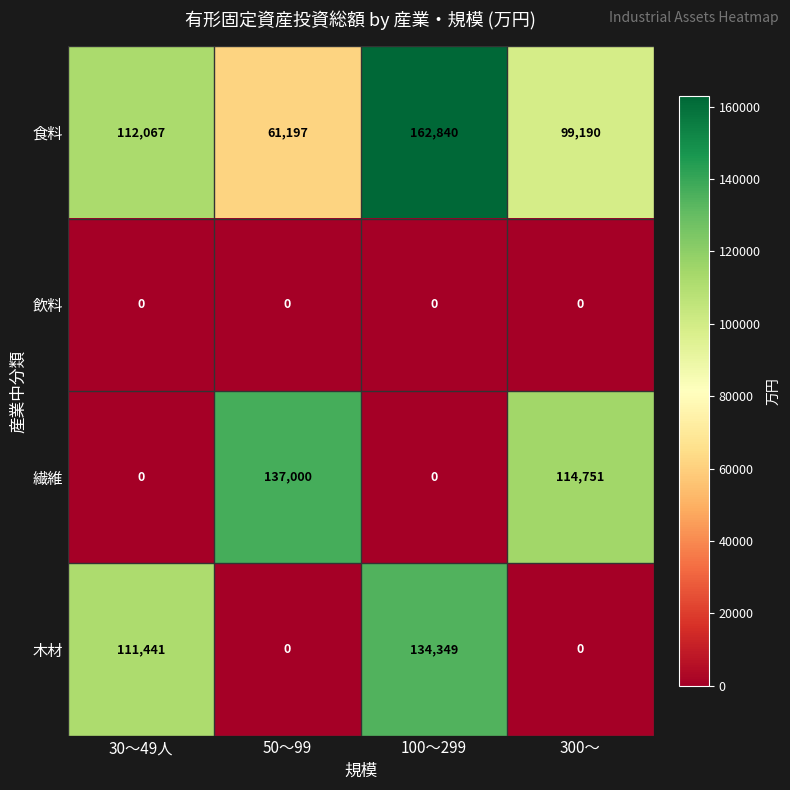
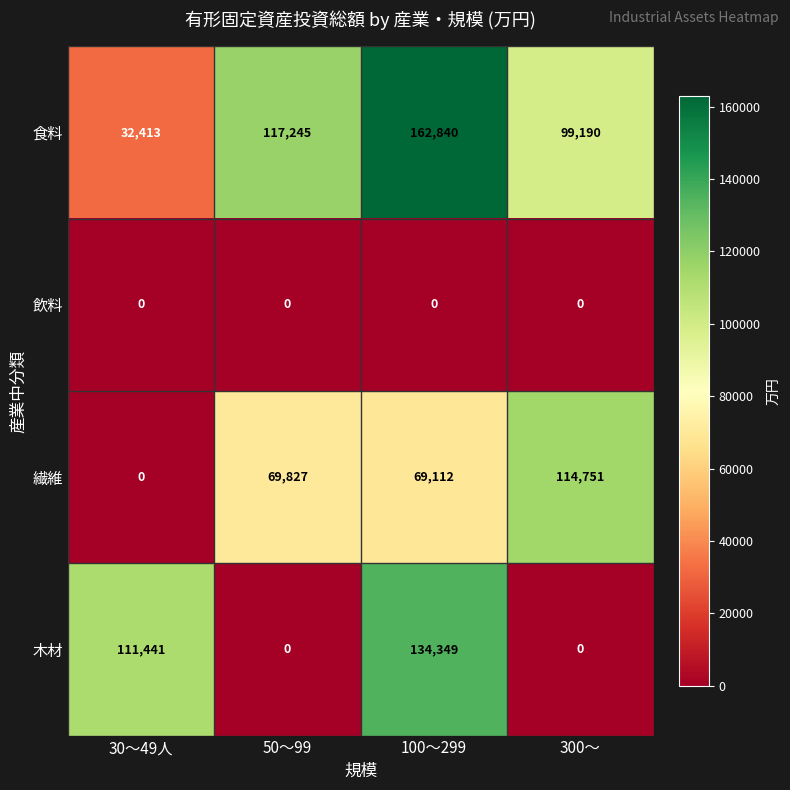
  {
    "食料": {
-     "30～49人": "112,067",
-     "50～99": "61,197",
+     "30～49人": "32,413",
+     "50～99": "117,245",
      "100～299": "162,840",
      "300～": "99,190"
    },
    "飲料": {
      "30～49人": "0",
      "50～99": "0",
      "100～299": "0",
      "300～": "0"
    },
    "繊維": {
      "30～49人": "0",
-     "50～99": "137,000",
-     "100～299": "0",
+     "50～99": "69,827",
+     "100～299": "69,112",
      "300～": "114,751"
    },
    "木材": {
      "30～49人": "111,441",
      "50～99": "0",
      "100～299": "134,349",
      "300～": "0"
    }
  }
